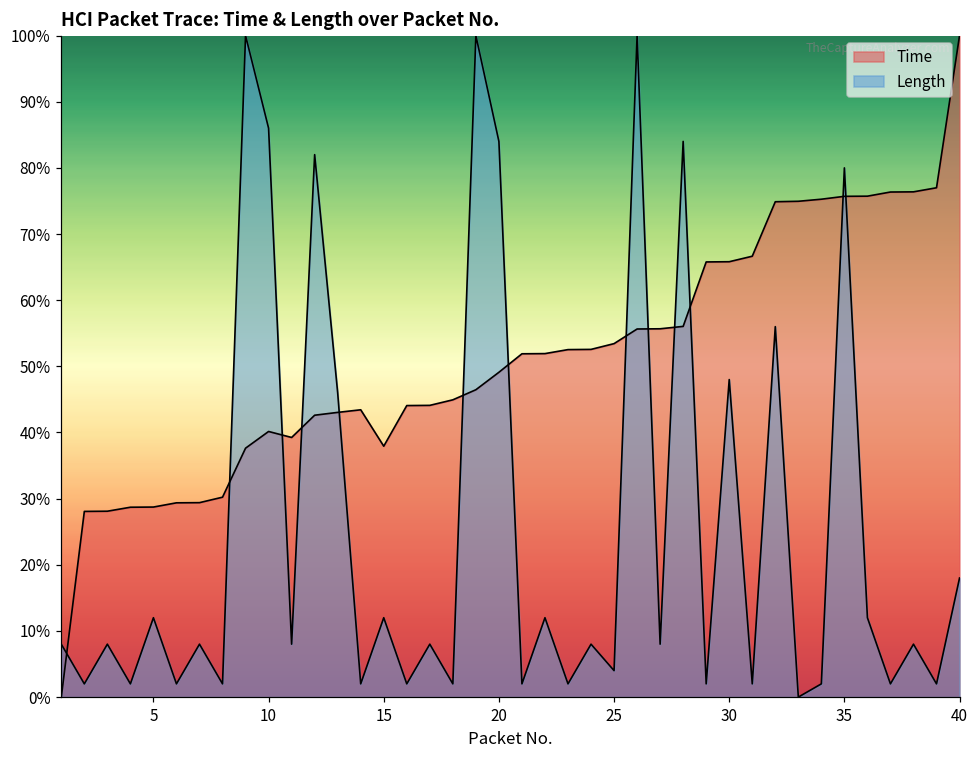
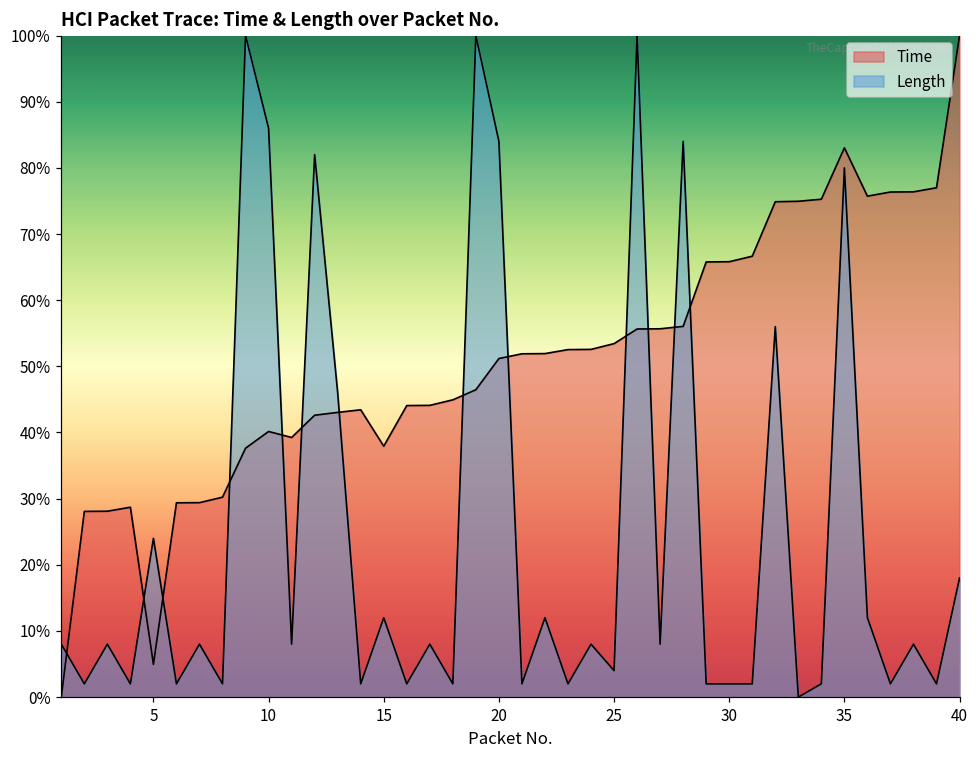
  {
    "Time": {
-     "5": "29%",
+     "5": "5%",
      "10": "40%",
      "15": "38%",
-     "20": "49%",
+     "20": "51%",
      "25": "53%",
      "30": "66%",
-     "35": "76%",
+     "35": "83%",
      "40": "100%"
    },
    "Length": {
-     "5": "12%",
+     "5": "24%",
      "10": "86%",
      "15": "12%",
      "20": "84%",
      "25": "4%",
-     "30": "48%",
+     "30": "2%",
      "35": "80%",
      "40": "18%"
    }
  }
